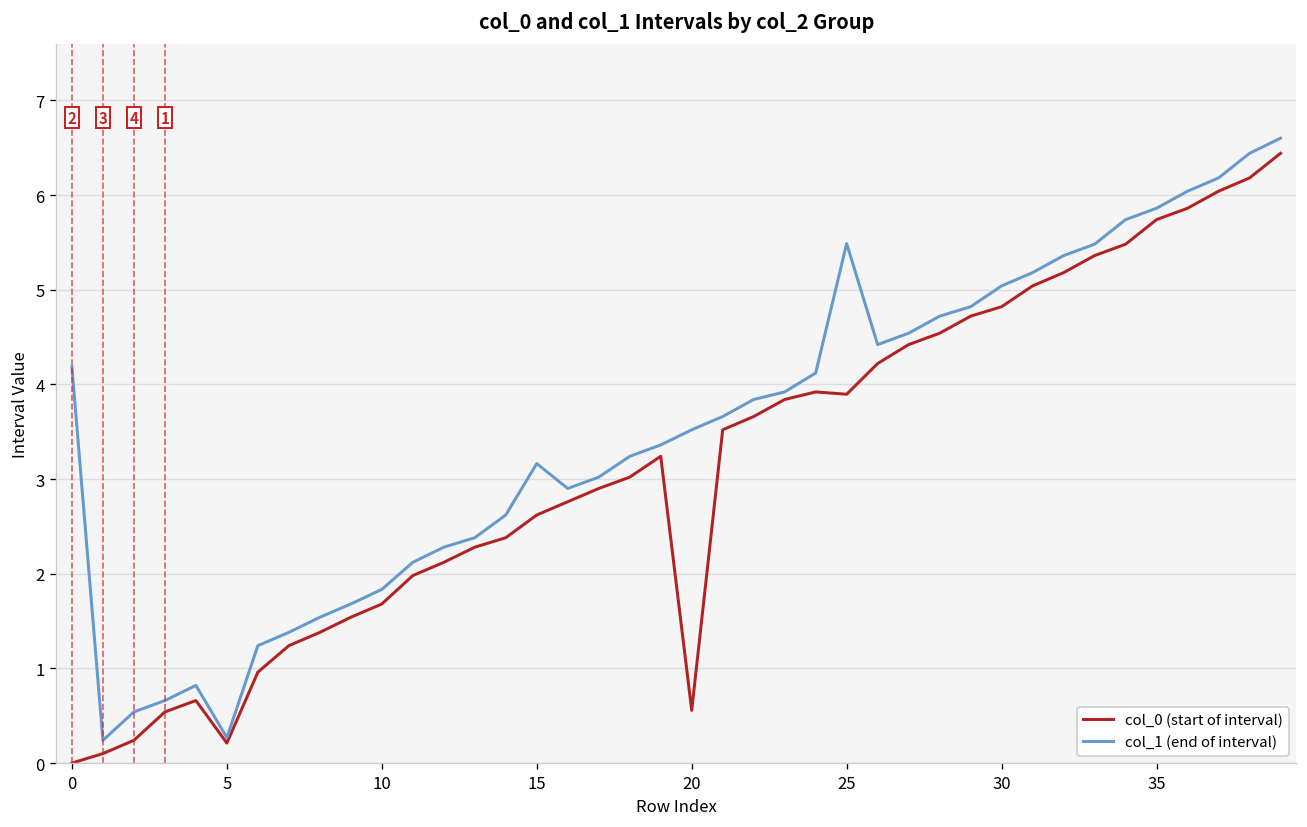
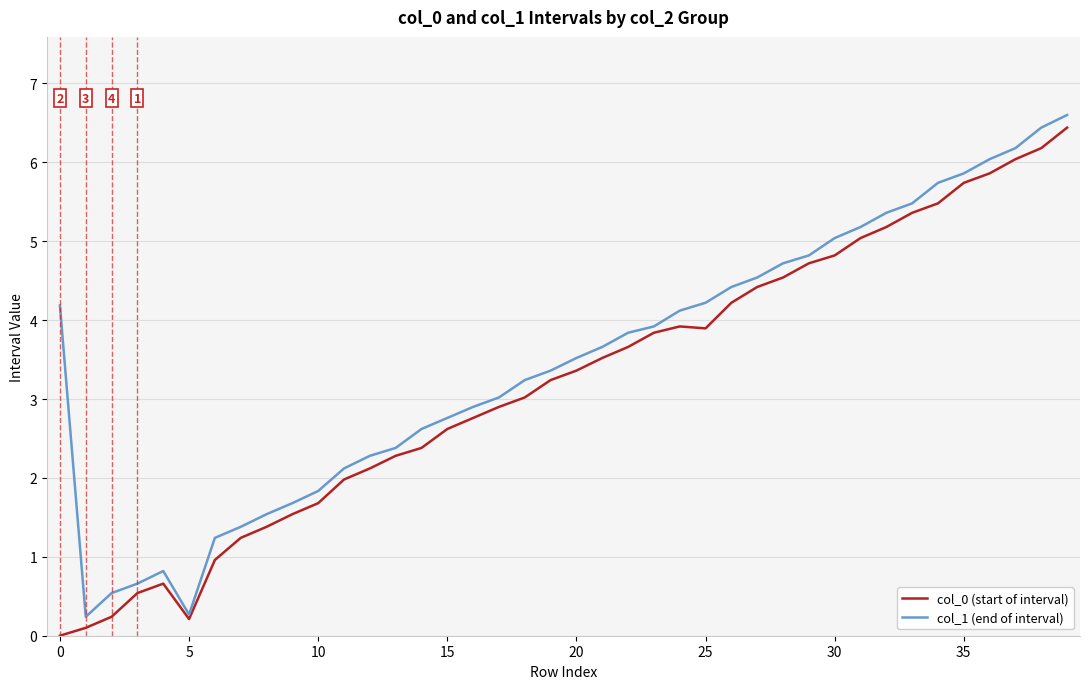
  {
    "col_0 (start of interval)": {
      "0": 0.0,
      "5": 0.2,
      "10": 1.7,
      "15": 2.6,
-     "20": 0.6,
+     "20": 3.4,
      "25": 3.9,
      "30": 4.8,
      "35": 5.7
    },
    "col_1 (end of interval)": {
      "0": 4.2,
      "5": 0.3,
      "10": 1.8,
-     "15": 3.2,
+     "15": 2.8,
      "20": 3.5,
-     "25": 5.5,
+     "25": 4.2,
      "30": 5.0,
      "35": 5.9
    }
  }
